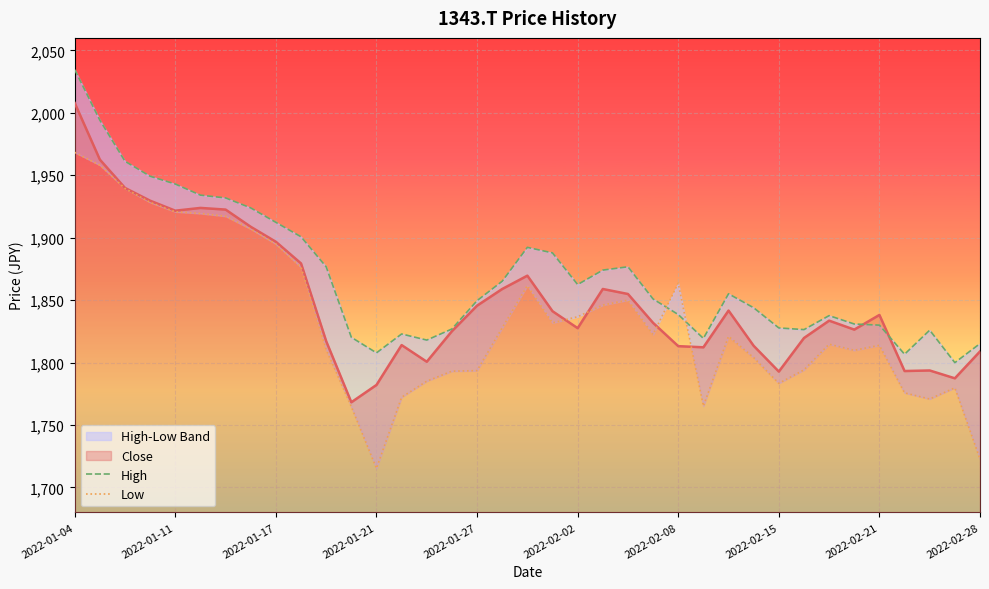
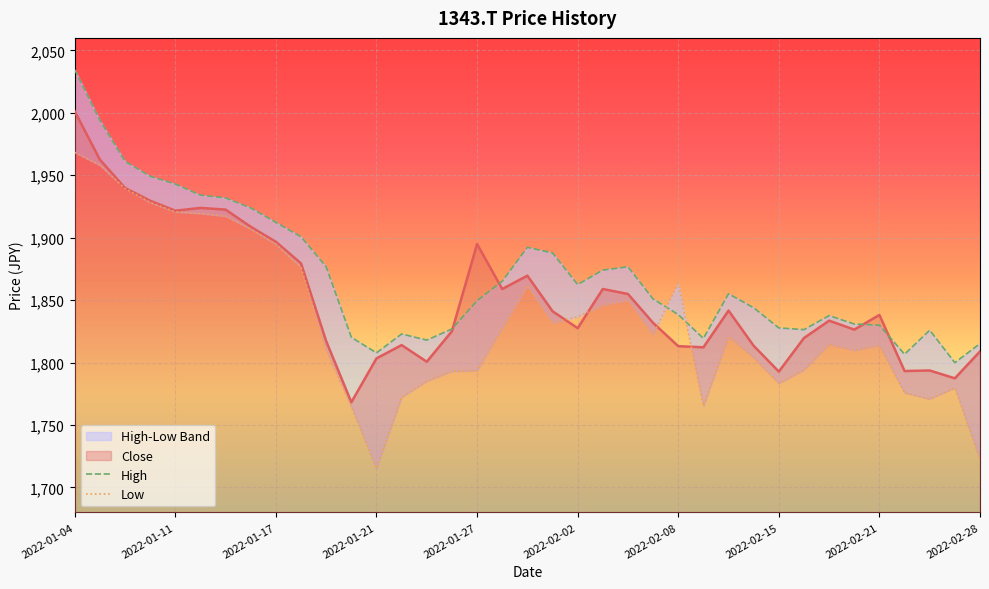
  {
    "Close": {
-     "2022-01-04": "2,008",
-     "2022-01-21": "1,782",
-     "2022-01-27": "1,846",
+     "2022-01-04": "2,001",
+     "2022-01-21": "1,803",
+     "2022-01-27": "1,895",
      "2022-02-02": "1,828",
      "2022-02-08": "1,813",
      "2022-02-15": "1,793",
      "2022-02-21": "1,838",
      "2022-02-28": "1,809"
    },
    "High": {
      "2022-02-08": "1,838"
    },
    "Low": {
      "2022-01-04": "1,968",
      "2022-01-21": "1,715",
      "2022-01-27": "1,794",
      "2022-02-02": "1,837",
      "2022-02-15": "1,783",
      "2022-02-21": "1,814",
      "2022-02-28": "1,723"
    }
  }
